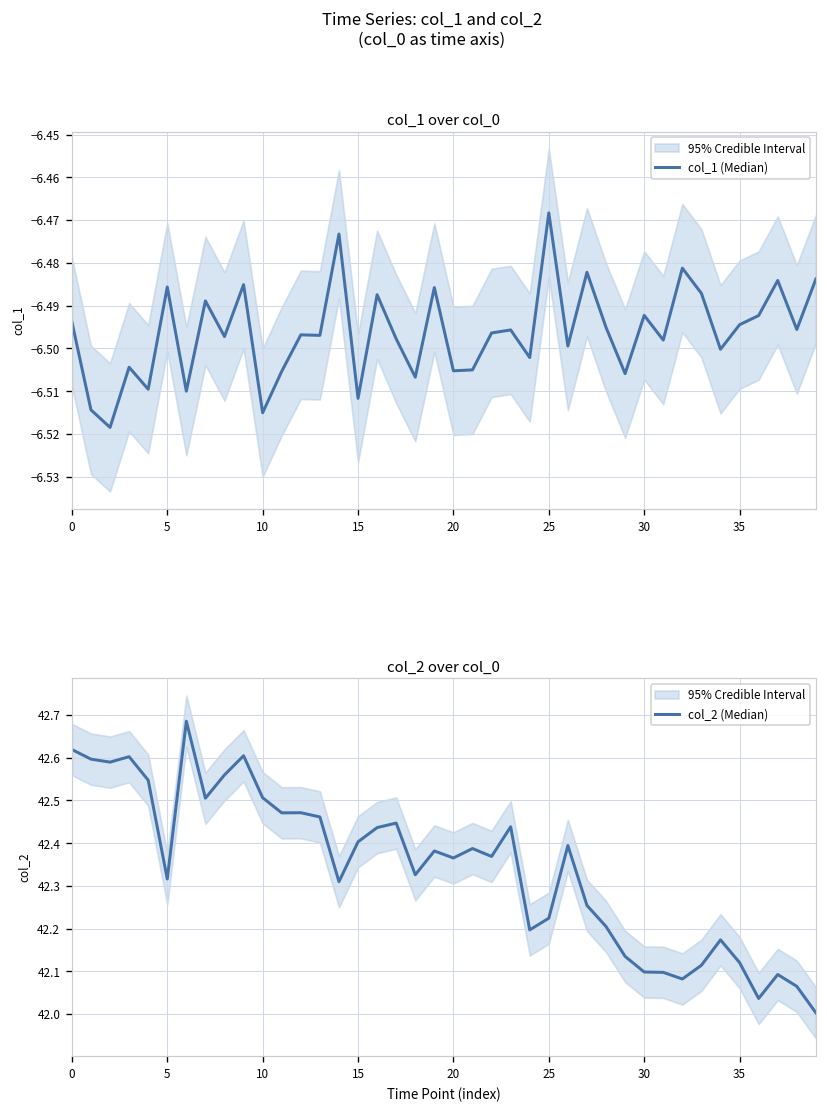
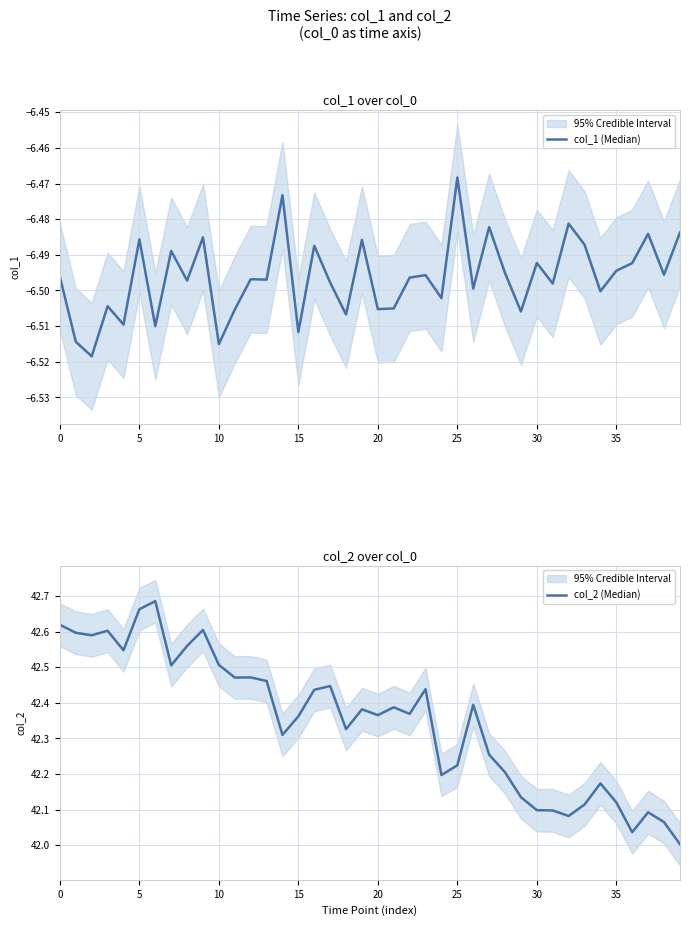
  {
    "col_1 over col_0": {
      "col_1 (Median)": {
-       "0": -6.494,
+       "0": -6.496,
        "5": -6.486,
        "10": -6.515,
        "15": -6.512,
        "20": -6.505,
        "25": -6.468,
        "30": -6.492,
        "35": -6.494
      }
    },
    "col_2 over col_0": {
      "col_2 (Median)": {
        "0": 42.62,
-       "5": 42.32,
+       "5": 42.66,
        "10": 42.51,
-       "15": 42.40,
+       "15": 42.36,
        "20": 42.37,
        "25": 42.22,
        "30": 42.10,
        "35": 42.12
      }
    }
  }
